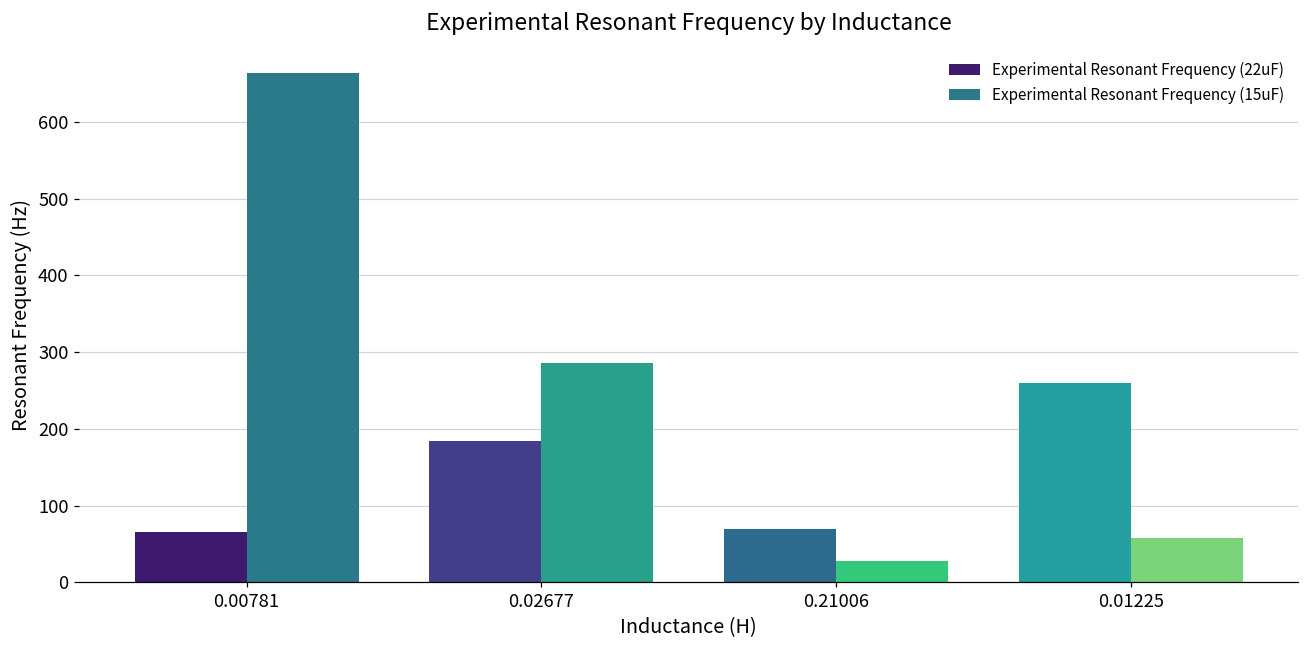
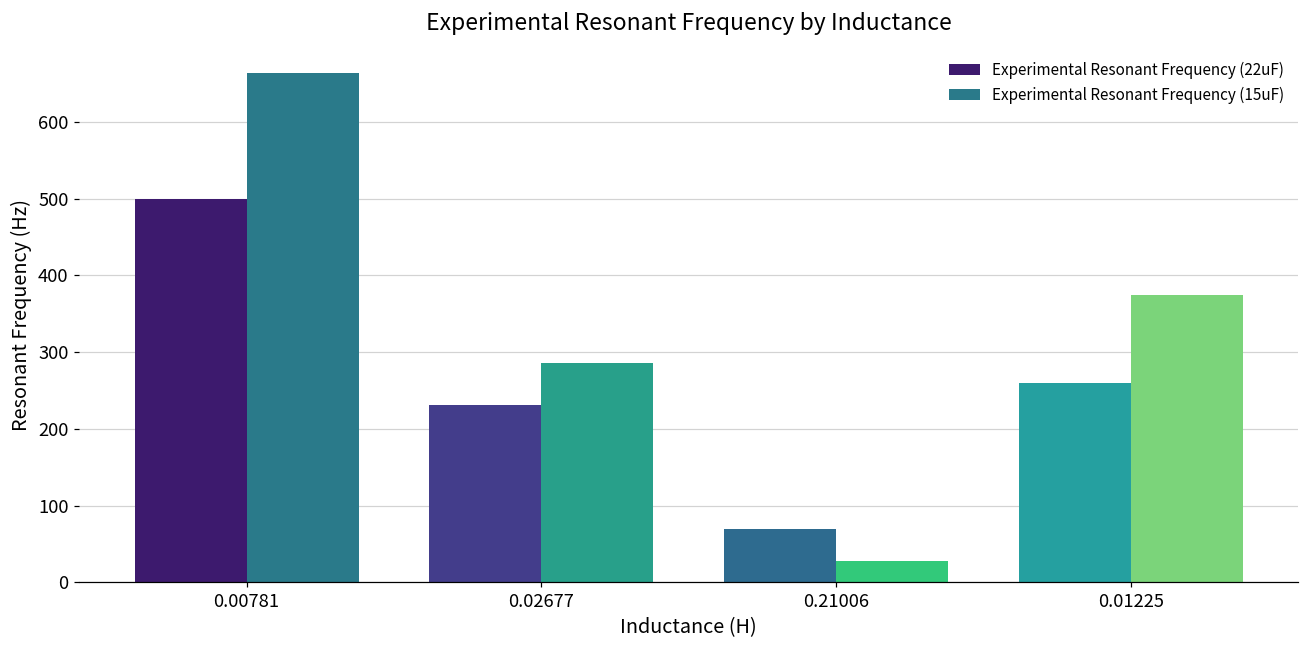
  {
    "Experimental Resonant Frequency (22uF)": {
-     "0.00781": 70,
-     "0.02677": 180,
+     "0.00781": 500,
+     "0.02677": 230,
      "0.21006": 70,
      "0.01225": 260
    },
    "Experimental Resonant Frequency (15uF)": {
      "0.00781": 660,
      "0.02677": 290,
      "0.21006": 30,
-     "0.01225": 60
+     "0.01225": 370
    }
  }
